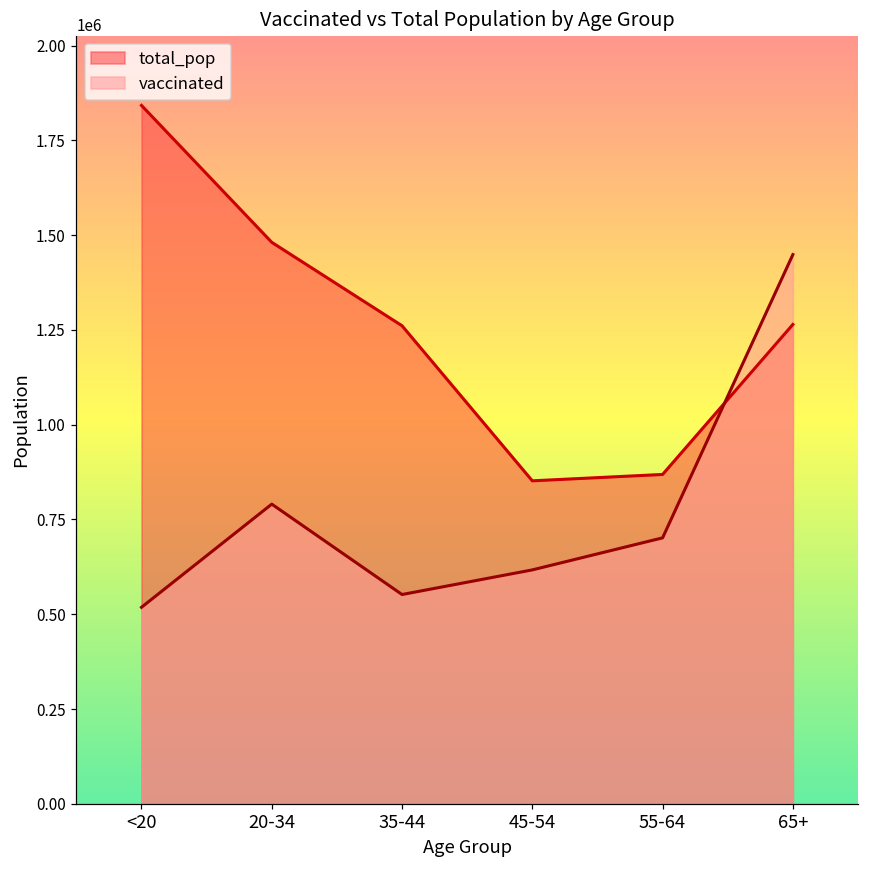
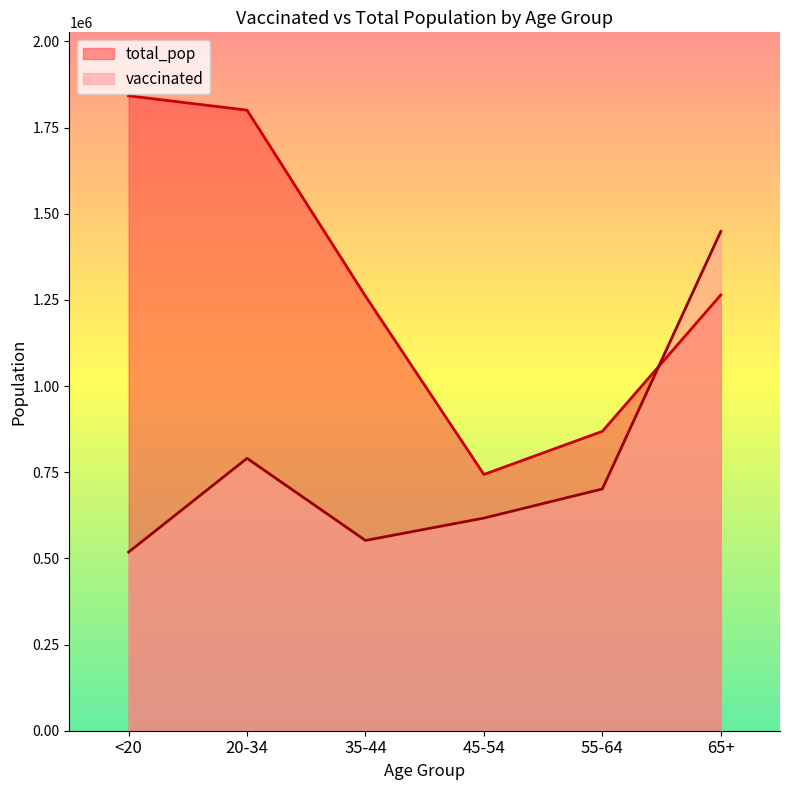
  {
    "total_pop": {
      "<20": 1840000,
-     "20-34": 1480000,
+     "20-34": 1800000,
      "35-44": 1260000,
-     "45-54": 850000,
+     "45-54": 740000,
      "55-64": 870000,
      "65+": 1260000
    },
    "vaccinated": {
      "<20": 520000,
      "20-34": 790000,
      "35-44": 550000,
      "45-54": 620000,
      "55-64": 700000,
      "65+": 1450000
    }
  }
